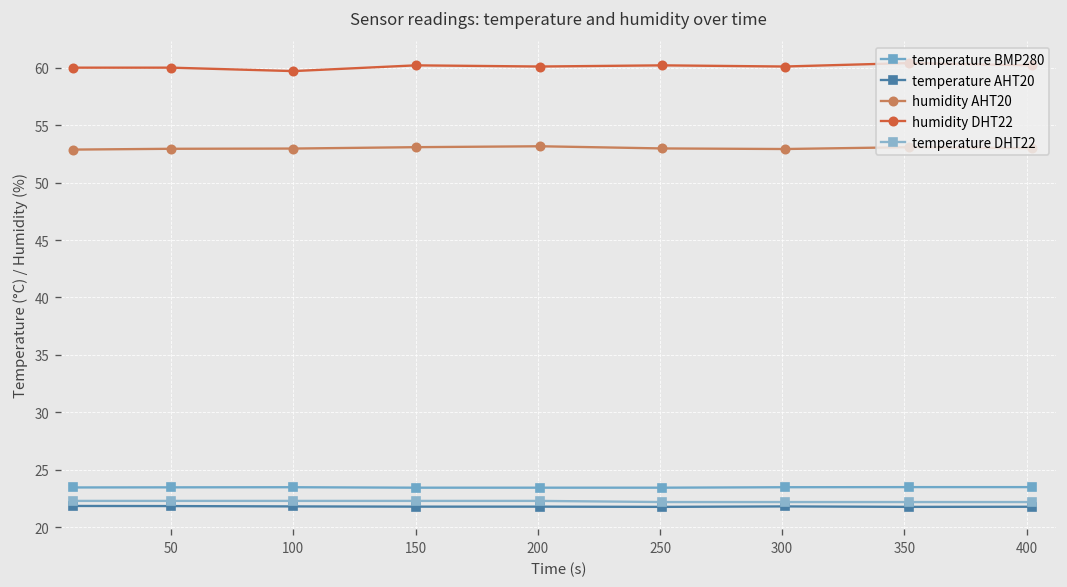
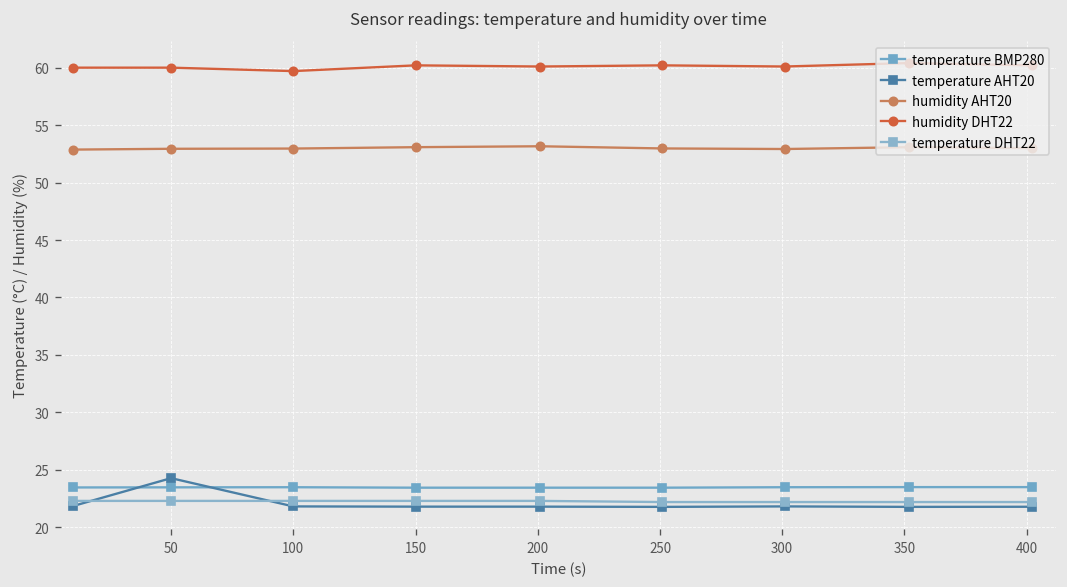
  {
    "temperature AHT20": {
-     "50": 22,
+     "50": 24,
      "100": 22,
      "150": 22
    }
  }
